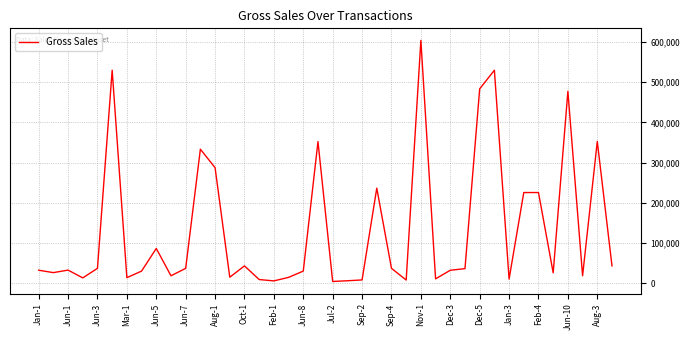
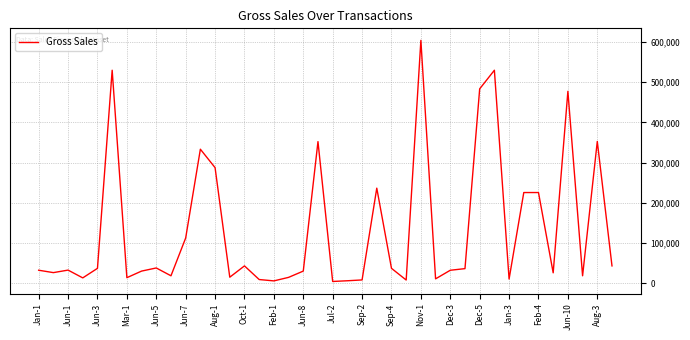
  {
    "Jan-1": "30,000",
    "Jun-1": "30,000",
    "Jun-3": "40,000",
    "Mar-1": "10,000",
-   "Jun-5": "90,000",
-   "Jun-7": "40,000",
+   "Jun-5": "40,000",
+   "Jun-7": "110,000",
    "Aug-1": "290,000",
    "Oct-1": "40,000",
    "Feb-1": "10,000",
    "Jun-8": "30,000",
    "Jul-2": "0",
    "Sep-2": "10,000",
    "Sep-4": "40,000",
    "Nov-1": "600,000",
    "Dec-3": "30,000",
    "Dec-5": "480,000",
    "Jan-3": "10,000",
    "Feb-4": "230,000",
    "Jun-10": "480,000",
    "Aug-3": "350,000"
  }
